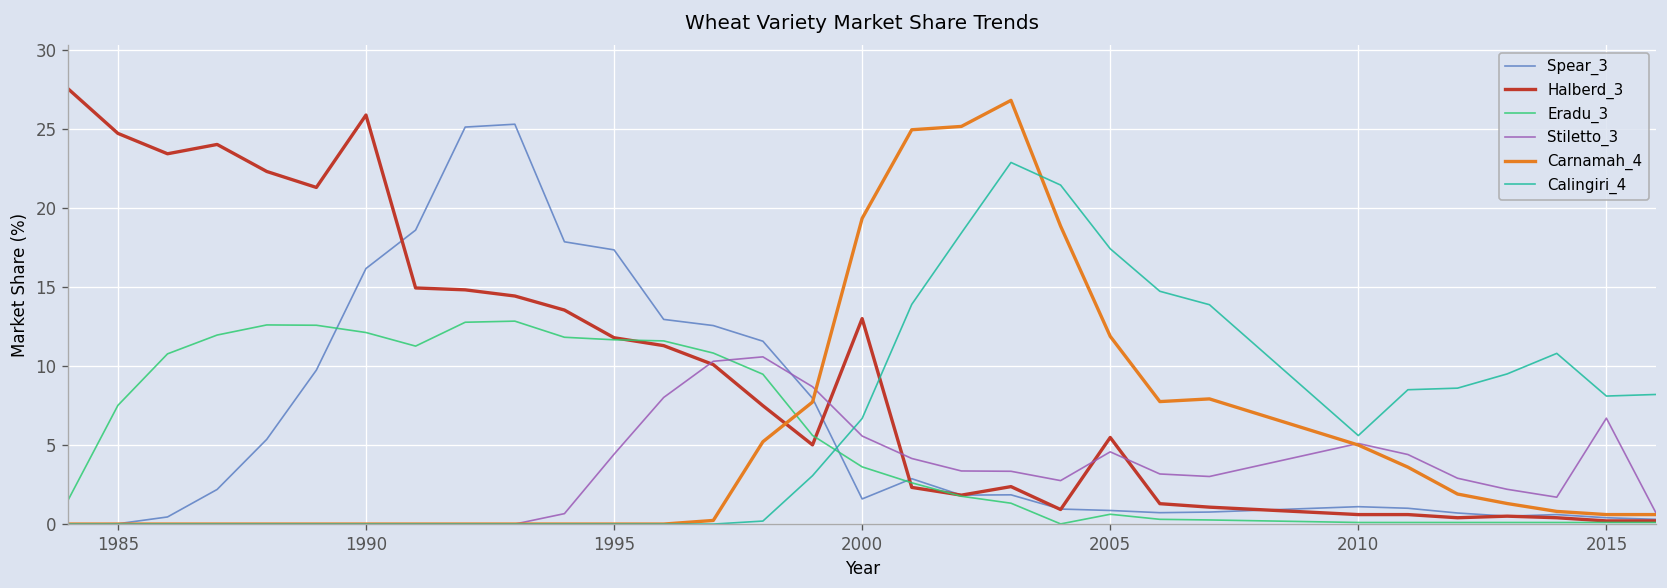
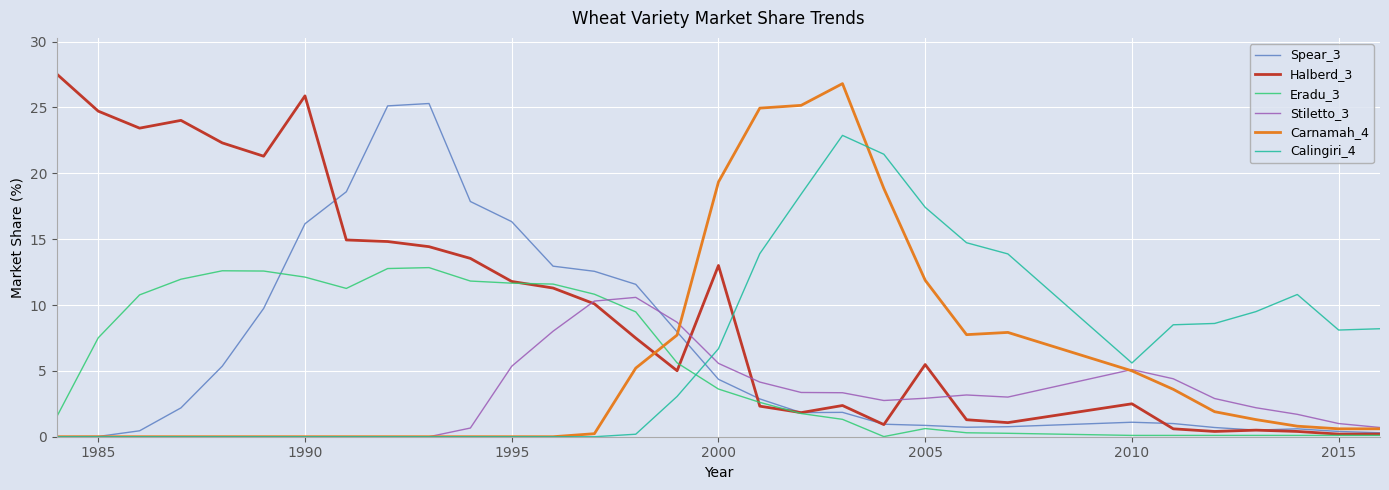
  {
    "Spear_3": {
      "1990": 16.2,
-     "1995": 17.4,
-     "2000": 1.6,
+     "1995": 16.3,
+     "2000": 4.4,
      "2005": 0.9,
      "2010": 1.1,
      "2015": 0.4
    },
    "Halberd_3": {
      "1985": 24.7,
      "1990": 25.9,
      "2000": 13.0,
      "2005": 5.5,
-     "2010": 0.6
+     "2010": 2.5
    },
    "Stiletto_3": {
-     "1995": 4.4,
+     "1995": 5.4,
      "2000": 5.6,
-     "2005": 4.6,
-     "2015": 6.7
+     "2005": 2.9,
+     "2015": 1.0
    },
    "Carnamah_4": {
      "2000": 19.3,
      "2005": 11.9,
      "2015": 0.6
    }
  }
